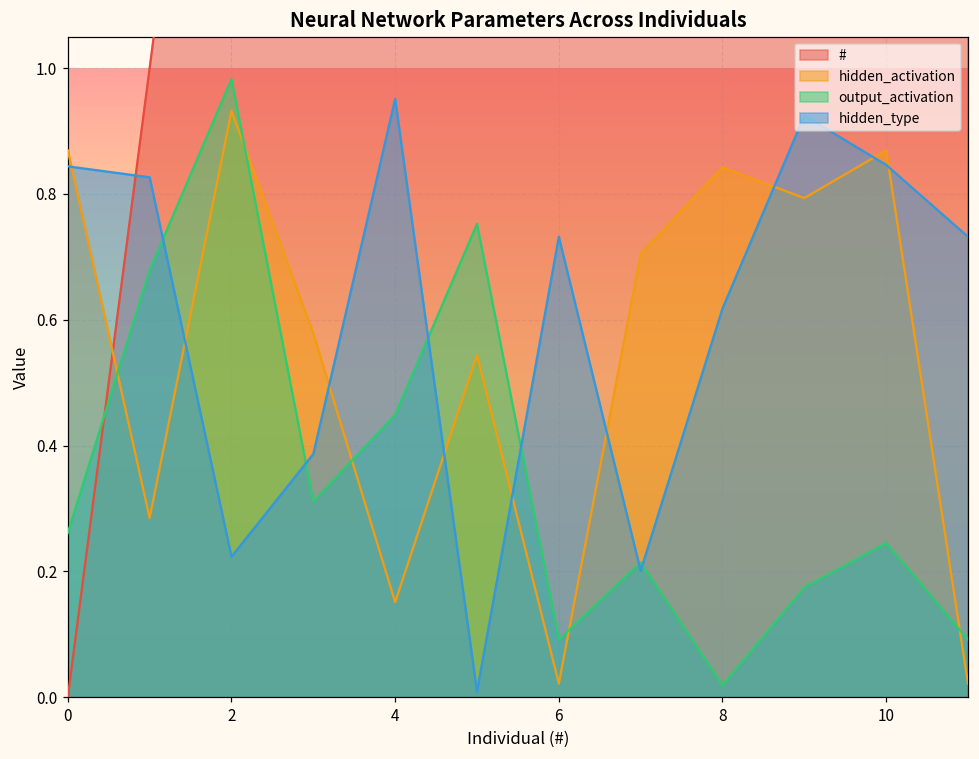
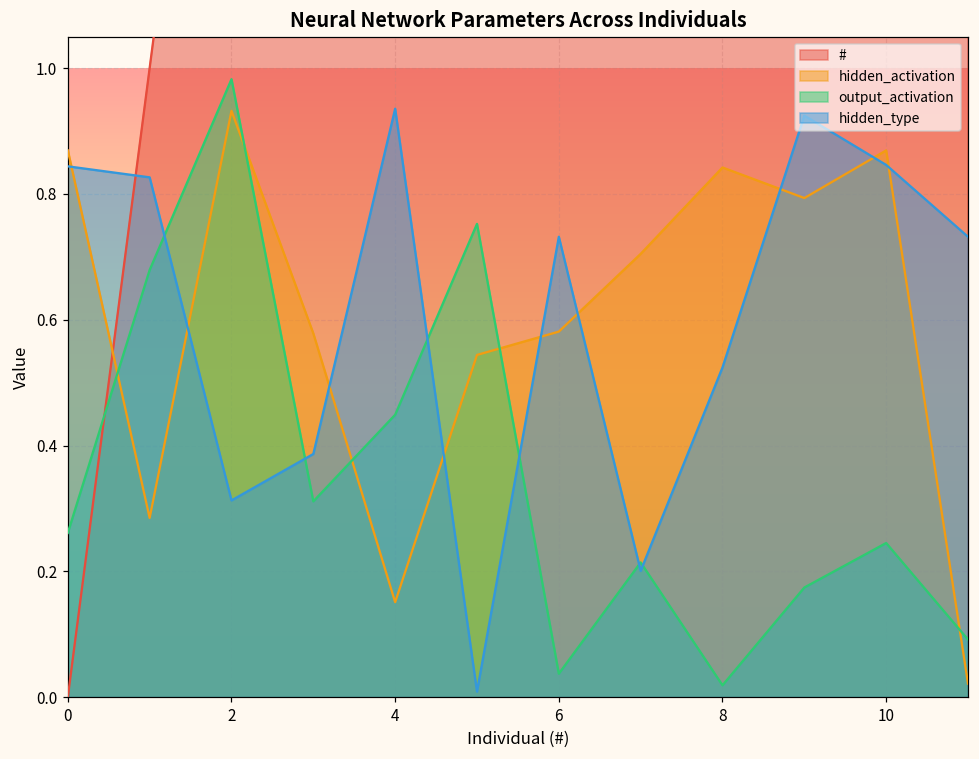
  {
    "#": {
      "0": 0.00
    },
    "hidden_activation": {
      "0": 0.87,
      "2": 0.93,
      "4": 0.15,
-     "6": 0.02,
+     "6": 0.58,
      "8": 0.84,
      "10": 0.87
    },
    "output_activation": {
      "0": 0.26,
      "2": 0.98,
      "4": 0.45,
-     "6": 0.09,
+     "6": 0.04,
      "8": 0.02,
      "10": 0.24
    },
    "hidden_type": {
      "0": 0.84,
-     "2": 0.22,
-     "4": 0.95,
+     "2": 0.31,
+     "4": 0.94,
      "6": 0.73,
-     "8": 0.62,
+     "8": 0.52,
      "10": 0.85
    }
  }
